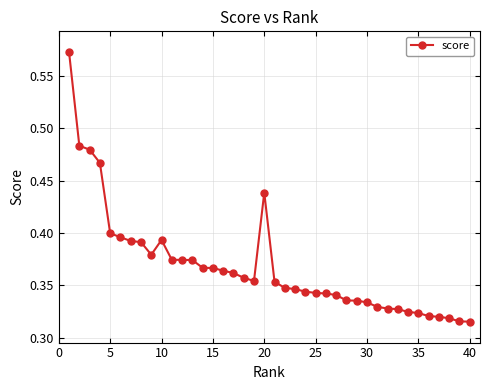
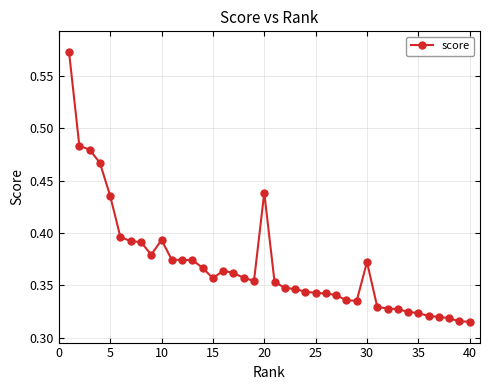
  {
-   "5": 0.400,
+   "5": 0.435,
    "10": 0.393,
-   "15": 0.367,
+   "15": 0.357,
    "20": 0.438,
    "25": 0.343,
-   "30": 0.334,
+   "30": 0.372,
    "35": 0.324,
    "40": 0.315
  }
